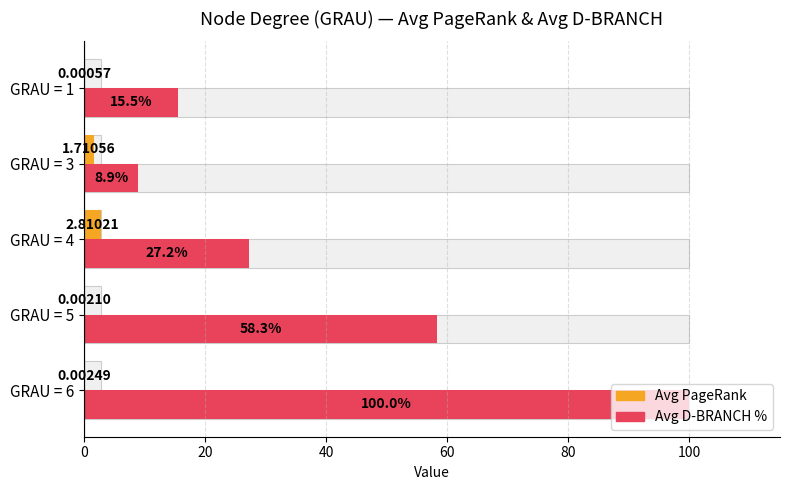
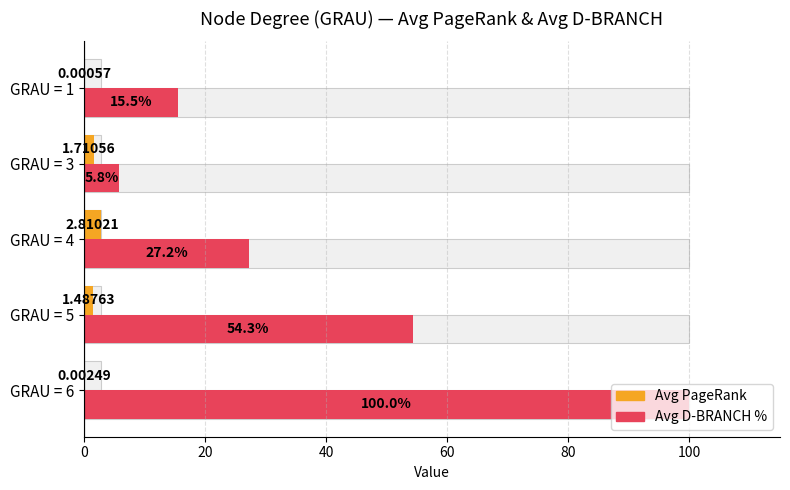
  {
    "Avg PageRank": {
      "GRAU = 1": "0.00057",
      "GRAU = 4": "2.81021",
-     "GRAU = 5": "0.00210",
+     "GRAU = 5": "1.48763",
      "GRAU = 6": "0.00249"
    },
    "Avg D-BRANCH %": {
-     "GRAU = 3": "8.9%",
-     "GRAU = 5": "58.3%"
+     "GRAU = 3": "5.8%",
+     "GRAU = 5": "54.3%"
    }
  }
